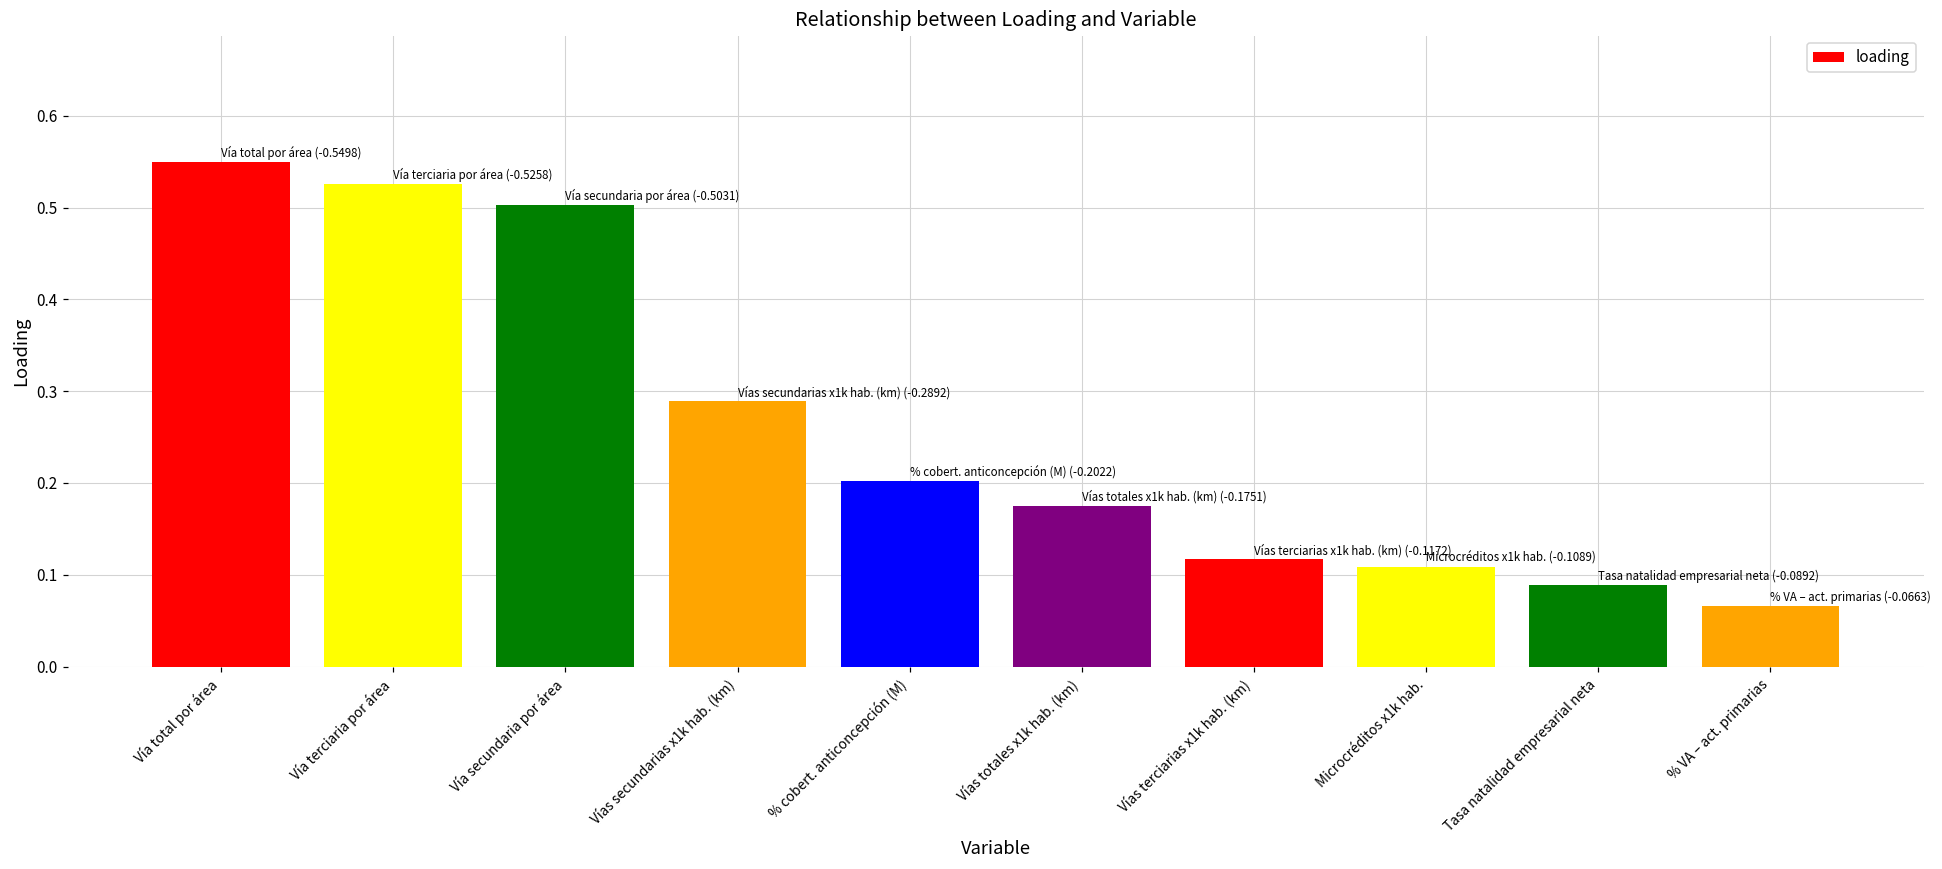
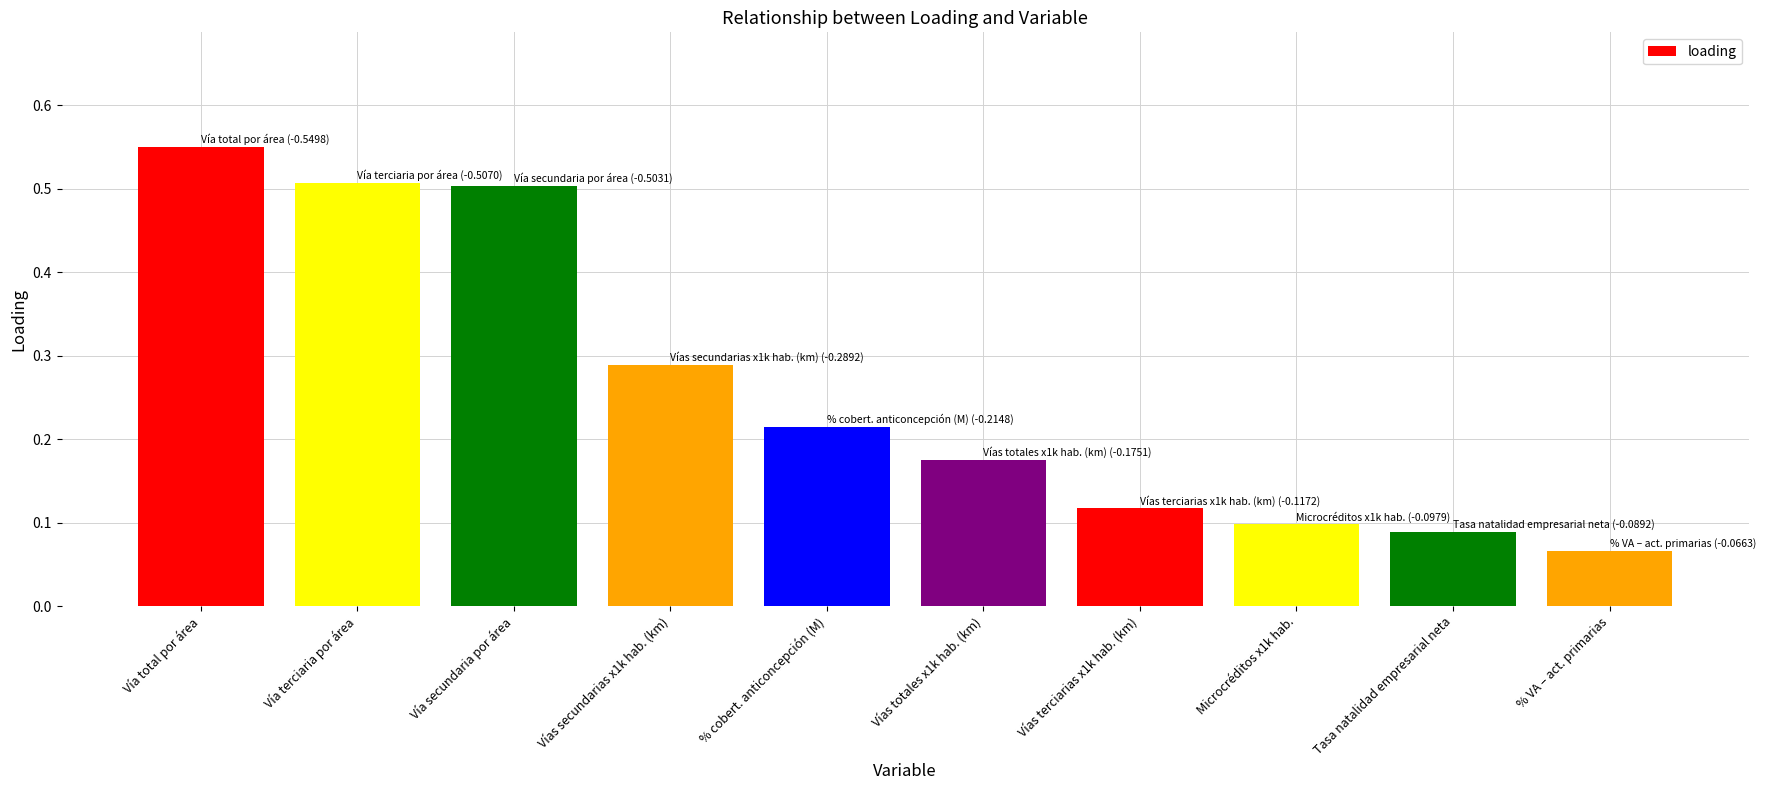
  {
-   "Vía terciaria por área": "(-0.5258)",
-   "% cobert. anticoncepción (M)": "(-0.2022)",
-   "Microcréditos x1k hab.": "(-0.1089)"
+   "Vía terciaria por área": "(-0.5070)",
+   "% cobert. anticoncepción (M)": "(-0.2148)",
+   "Microcréditos x1k hab.": "(-0.0979)"
  }
